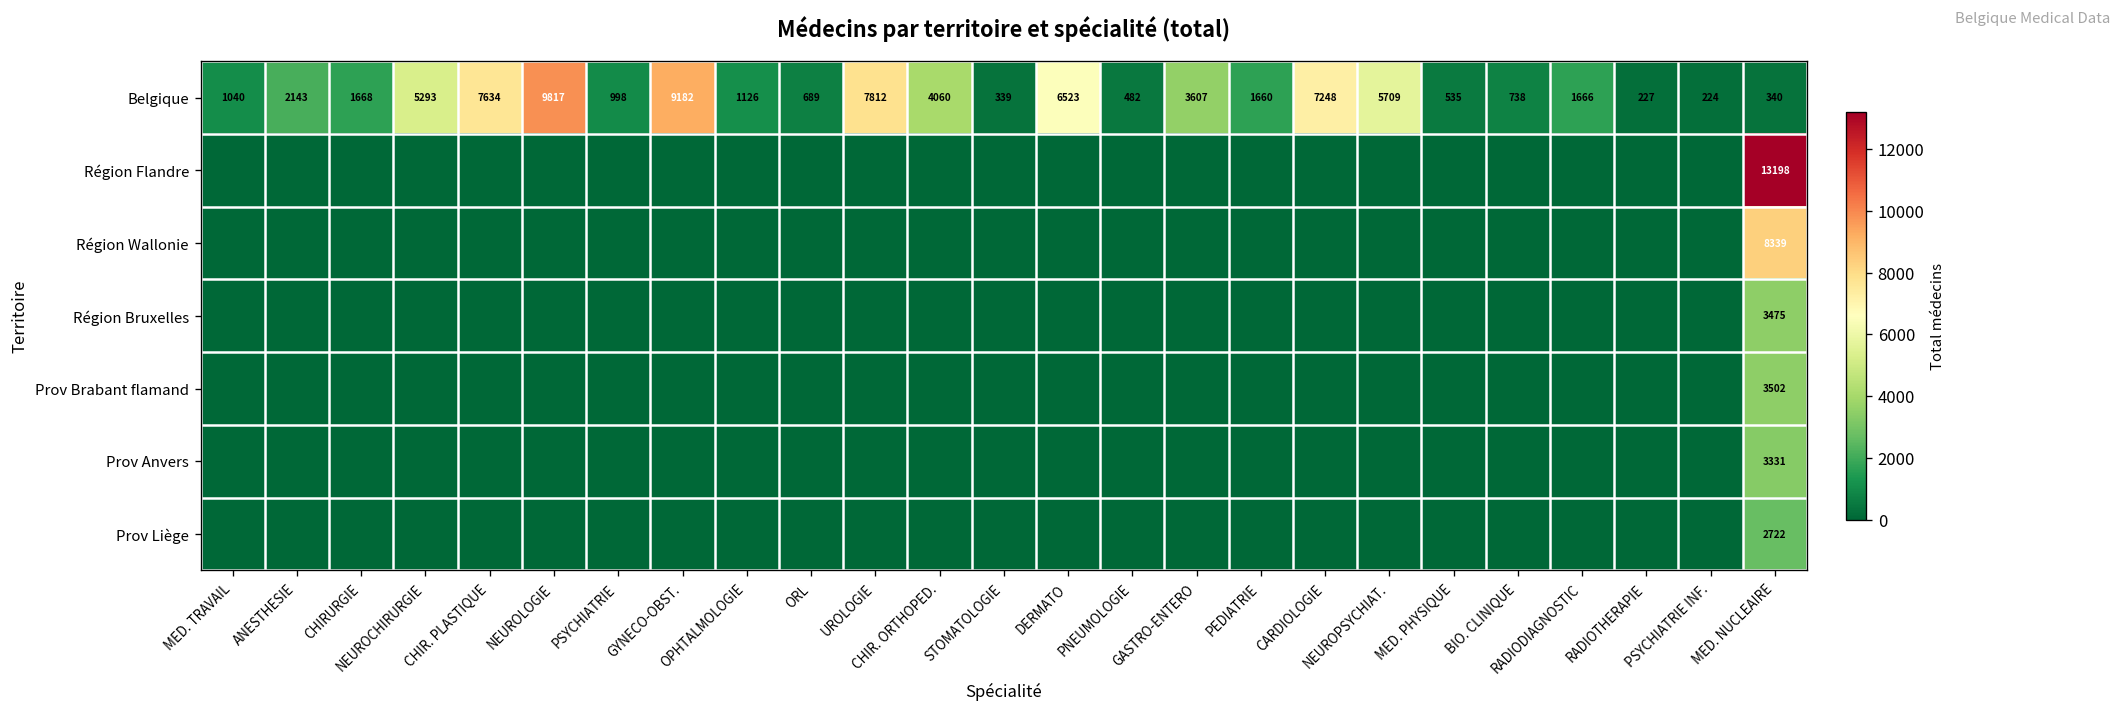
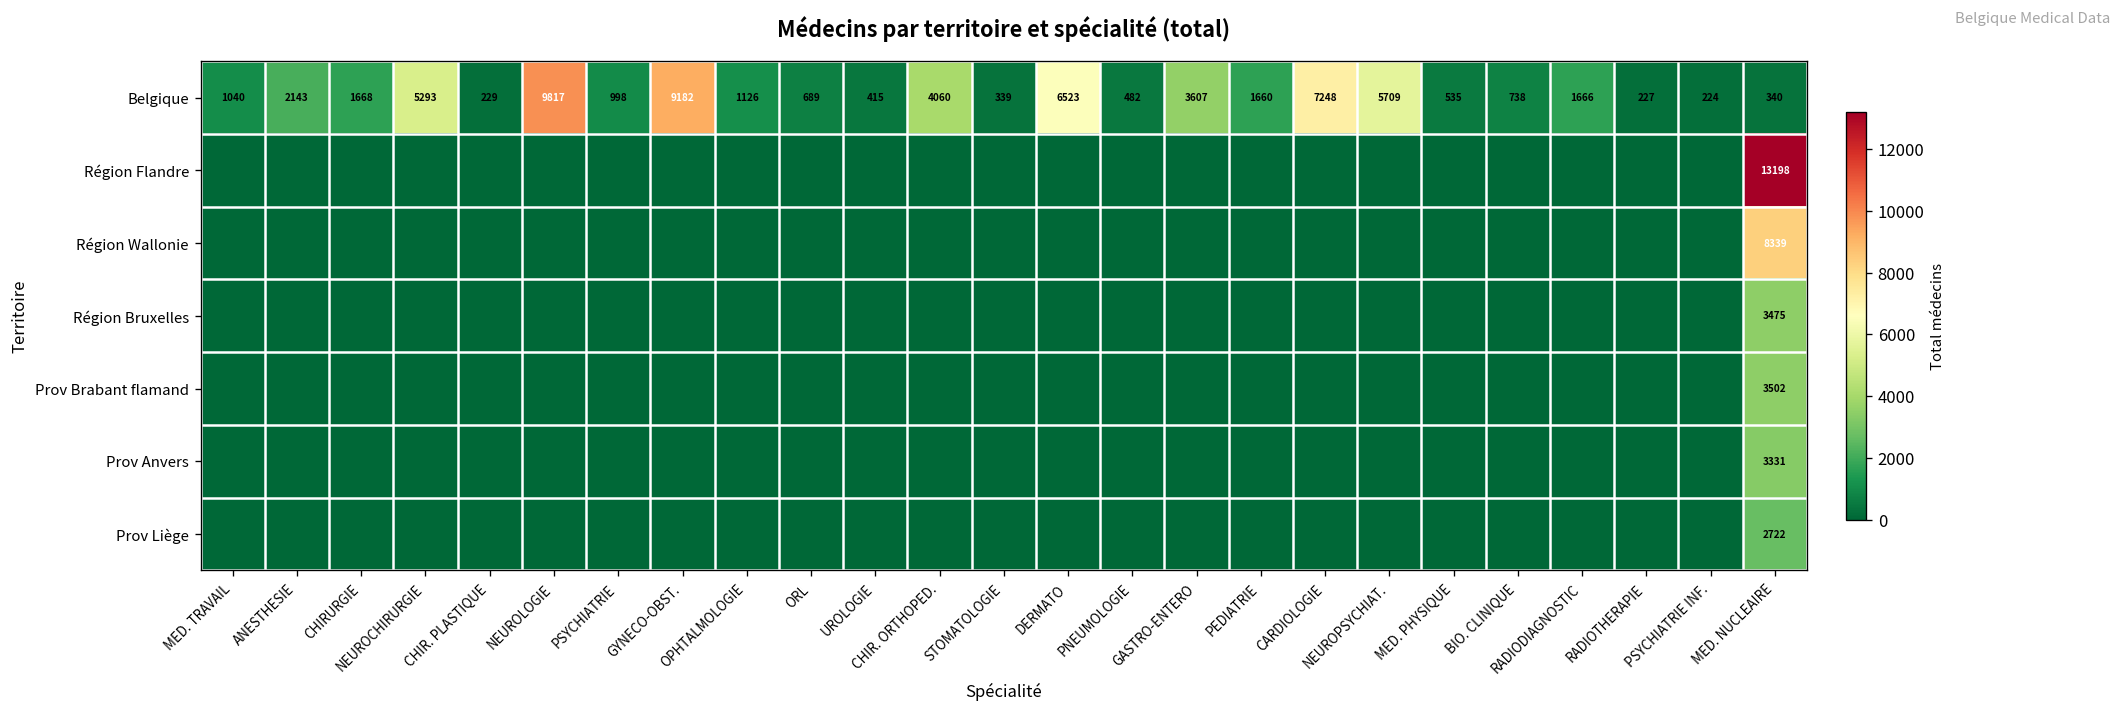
  {
    "Belgique": {
      "MED. TRAVAIL": 1040,
      "ANESTHESIE": 2143,
      "CHIRURGIE": 1668,
      "NEUROCHIRURGIE": 5293,
-     "CHIR. PLASTIQUE": 7634,
+     "CHIR. PLASTIQUE": 229,
      "NEUROLOGIE": 9817,
      "PSYCHIATRIE": 998,
      "GYNECO-OBST.": 9182,
      "OPHTALMOLOGIE": 1126,
      "ORL": 689,
-     "UROLOGIE": 7812,
+     "UROLOGIE": 415,
      "CHIR. ORTHOPED.": 4060,
      "STOMATOLOGIE": 339,
      "DERMATO": 6523,
      "PNEUMOLOGIE": 482,
      "GASTRO-ENTERO": 3607,
      "PEDIATRIE": 1660,
      "CARDIOLOGIE": 7248,
      "NEUROPSYCHIAT.": 5709,
      "MED. PHYSIQUE": 535,
      "BIO. CLINIQUE": 738,
      "RADIODIAGNOSTIC": 1666,
      "RADIOTHERAPIE": 227,
      "PSYCHIATRIE INF.": 224,
      "MED. NUCLEAIRE": 340
    },
    "Région Flandre": {
      "MED. NUCLEAIRE": 13198
    },
    "Région Wallonie": {
      "MED. NUCLEAIRE": 8339
    },
    "Région Bruxelles": {
      "MED. NUCLEAIRE": 3475
    },
    "Prov Brabant flamand": {
      "MED. NUCLEAIRE": 3502
    },
    "Prov Anvers": {
      "MED. NUCLEAIRE": 3331
    },
    "Prov Liège": {
      "MED. NUCLEAIRE": 2722
    }
  }
